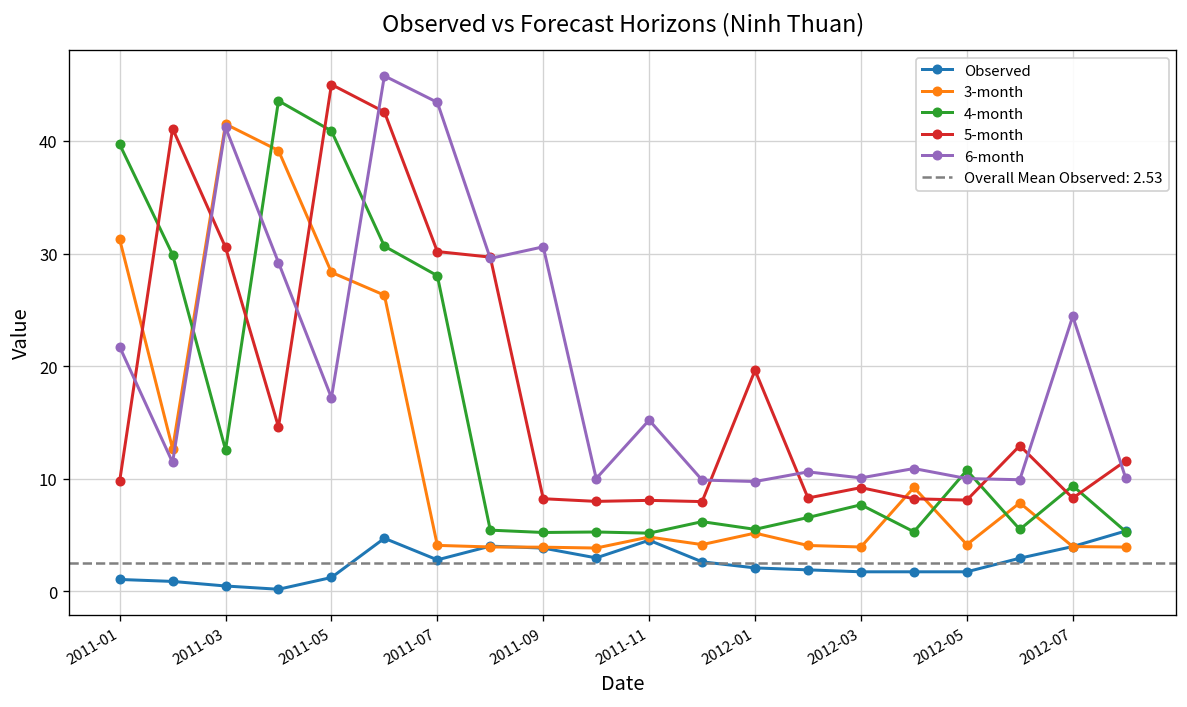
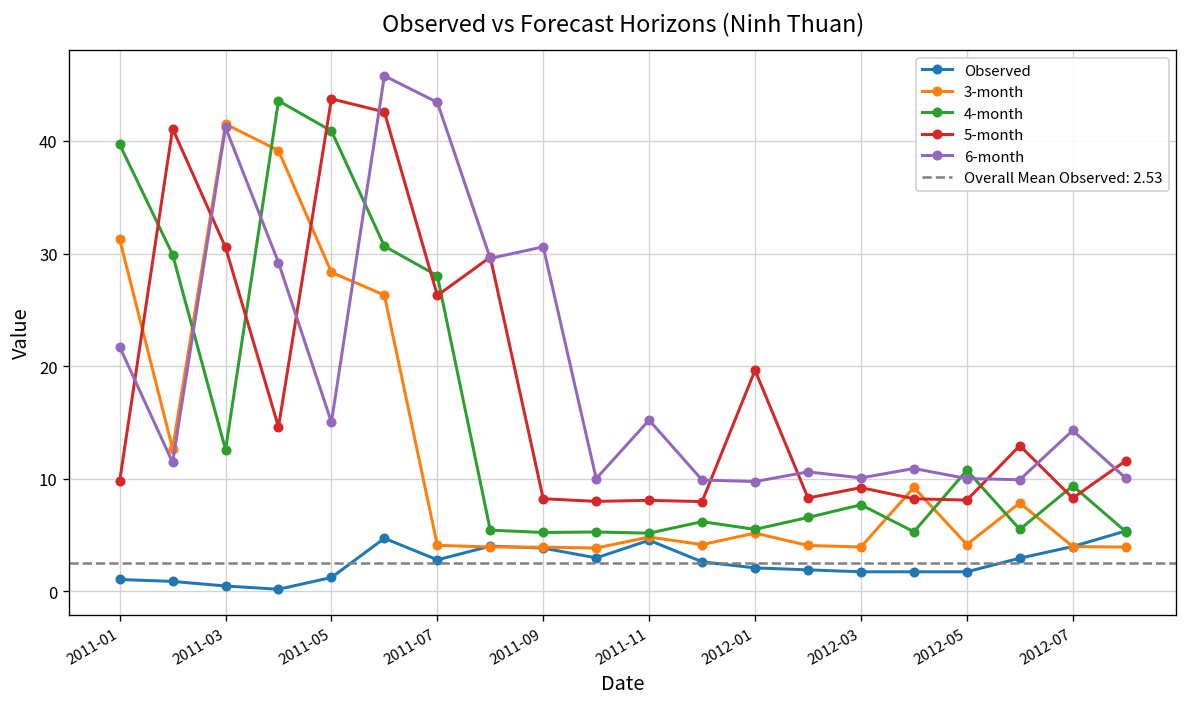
  {
    "Observed": {
      "2011-01": 1,
      "2011-03": 0,
      "2011-05": 1,
      "2011-07": 3,
      "2011-11": 5,
      "2012-01": 2,
      "2012-03": 2,
      "2012-05": 2
    },
    "3-month": {
      "2011-01": 31,
      "2011-03": 42,
      "2011-05": 28,
      "2011-07": 4,
      "2011-11": 5,
      "2012-01": 5,
      "2012-03": 4,
      "2012-05": 4
    },
    "4-month": {
      "2011-01": 40,
      "2011-03": 13,
      "2011-05": 41,
      "2011-07": 28,
      "2011-09": 5,
      "2011-11": 5,
      "2012-01": 5,
      "2012-03": 8,
      "2012-05": 11,
      "2012-07": 9
    },
    "5-month": {
      "2011-01": 10,
      "2011-03": 31,
-     "2011-05": 45,
-     "2011-07": 30,
+     "2011-05": 44,
+     "2011-07": 26,
      "2011-09": 8,
      "2011-11": 8,
      "2012-01": 20,
      "2012-03": 9,
      "2012-05": 8,
      "2012-07": 8
    },
    "6-month": {
      "2011-01": 22,
      "2011-03": 41,
-     "2011-05": 17,
+     "2011-05": 15,
      "2011-07": 43,
      "2011-09": 31,
      "2011-11": 15,
      "2012-01": 10,
      "2012-03": 10,
      "2012-05": 10,
-     "2012-07": 24
+     "2012-07": 14
    }
  }
